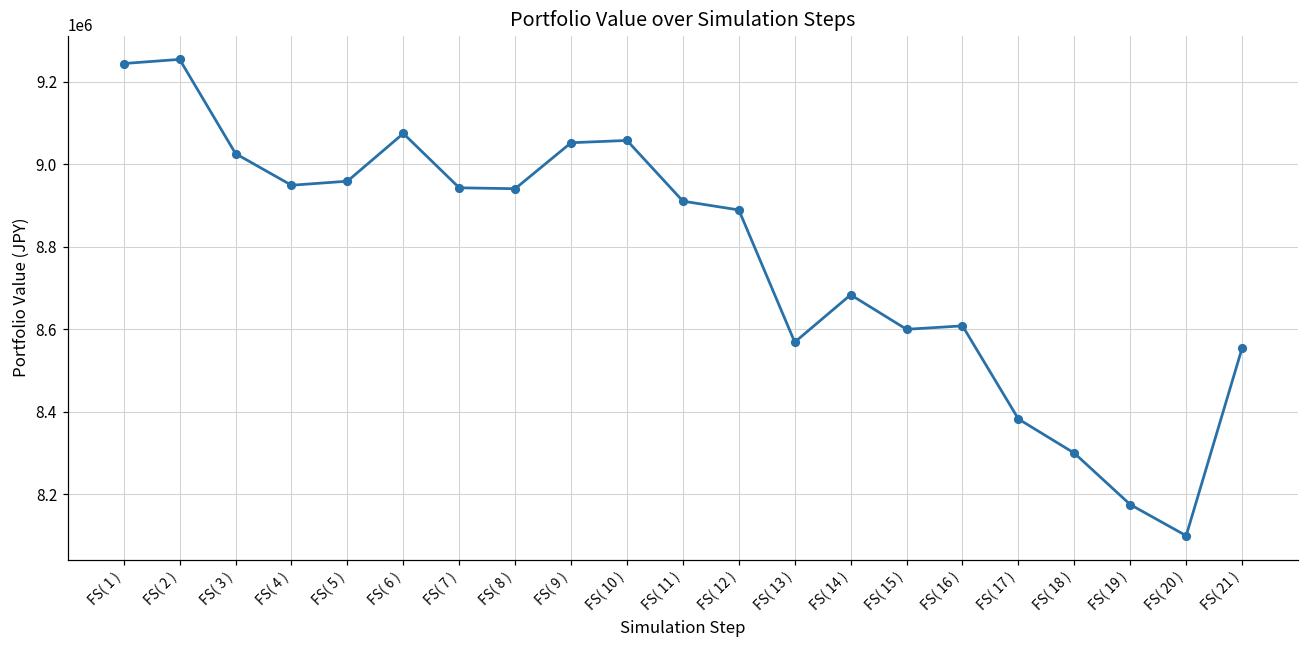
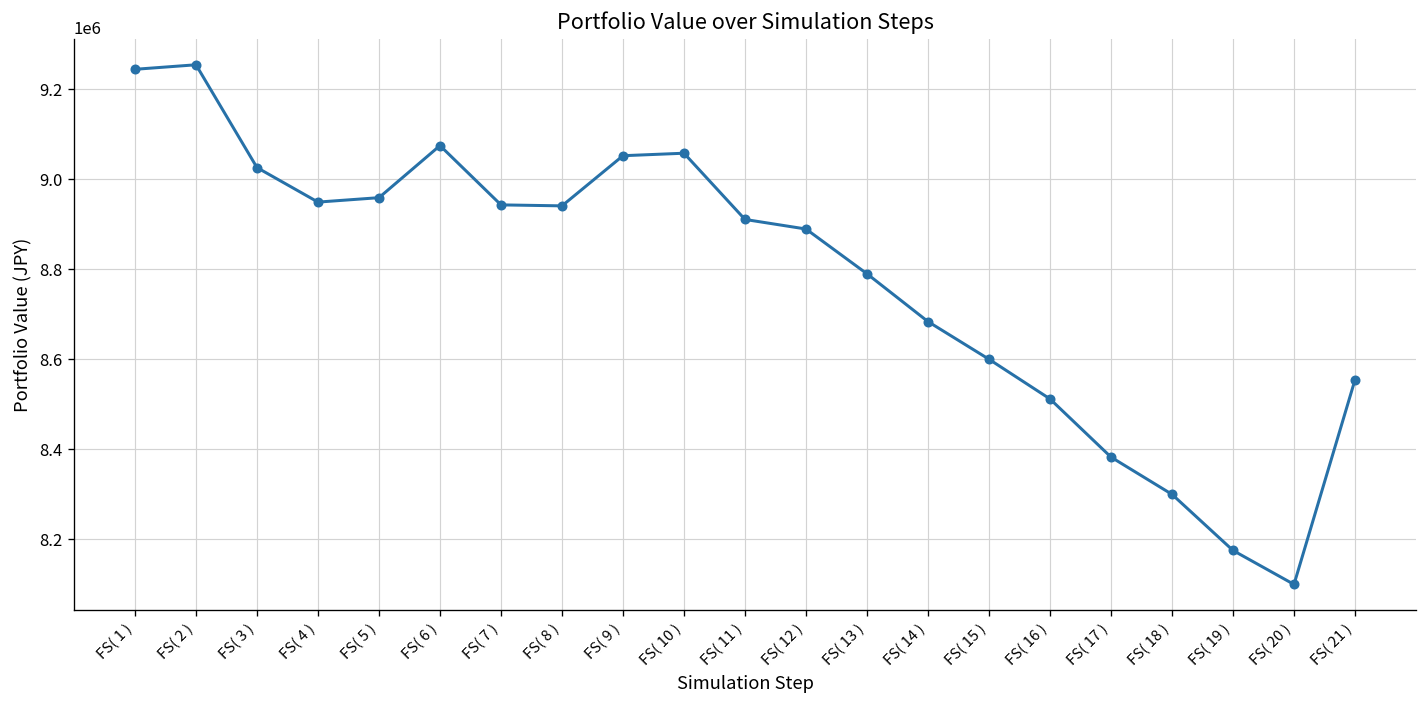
  {
    "FS( 1 )": 9240000,
    "FS( 2 )": 9250000,
    "FS( 3 )": 9030000,
    "FS( 4 )": 8950000,
    "FS( 5 )": 8960000,
    "FS( 6 )": 9070000,
    "FS( 7 )": 8940000,
    "FS( 8 )": 8940000,
    "FS( 9 )": 9050000,
    "FS( 10 )": 9060000,
    "FS( 11 )": 8910000,
    "FS( 12 )": 8890000,
-   "FS( 13 )": 8570000,
+   "FS( 13 )": 8790000,
    "FS( 14 )": 8680000,
    "FS( 15 )": 8600000,
-   "FS( 16 )": 8610000,
+   "FS( 16 )": 8510000,
    "FS( 17 )": 8380000,
    "FS( 18 )": 8300000,
    "FS( 19 )": 8180000,
    "FS( 20 )": 8100000,
    "FS( 21 )": 8550000
  }
